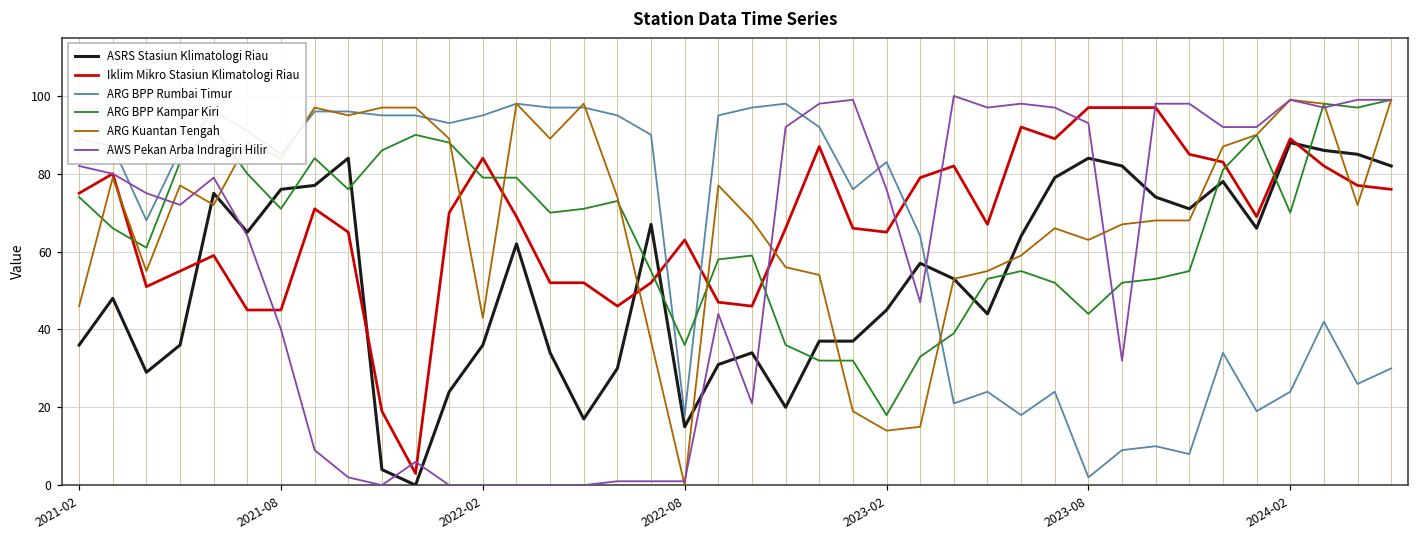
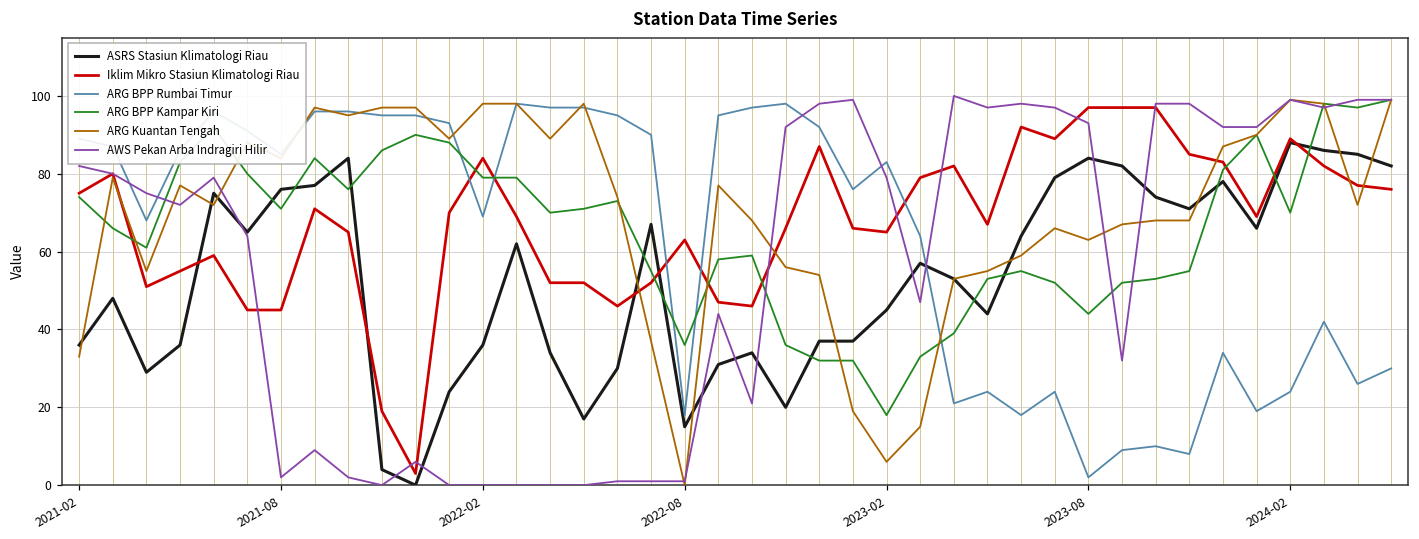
  {
    "ASRS Stasiun Klimatologi Riau": {
      "2021-02": 36,
      "2021-08": 76,
      "2022-02": 36,
      "2022-08": 15,
      "2023-02": 45,
      "2023-08": 84,
      "2024-02": 88
    },
    "Iklim Mikro Stasiun Klimatologi Riau": {
      "2021-02": 75,
      "2021-08": 45,
      "2022-02": 84,
      "2022-08": 63,
      "2023-02": 65,
      "2023-08": 97,
      "2024-02": 89
    },
    "ARG BPP Rumbai Timur": {
      "2021-08": 85,
-     "2022-02": 95,
+     "2022-02": 69,
      "2022-08": 18,
      "2023-02": 83,
      "2023-08": 2,
      "2024-02": 24
    },
    "ARG BPP Kampar Kiri": {
      "2021-02": 74,
      "2021-08": 71,
      "2022-02": 79,
      "2022-08": 36,
      "2023-02": 18,
      "2023-08": 44,
      "2024-02": 70
    },
    "ARG Kuantan Tengah": {
-     "2021-02": 46,
+     "2021-02": 33,
      "2021-08": 84,
-     "2022-02": 43,
+     "2022-02": 98,
      "2022-08": 0,
-     "2023-02": 14,
+     "2023-02": 6,
      "2023-08": 63
    },
    "AWS Pekan Arba Indragiri Hilir": {
      "2021-02": 82,
-     "2021-08": 40,
+     "2021-08": 2,
      "2022-02": 0,
      "2022-08": 1,
-     "2023-02": 76,
+     "2023-02": 79,
      "2023-08": 93
    }
  }
